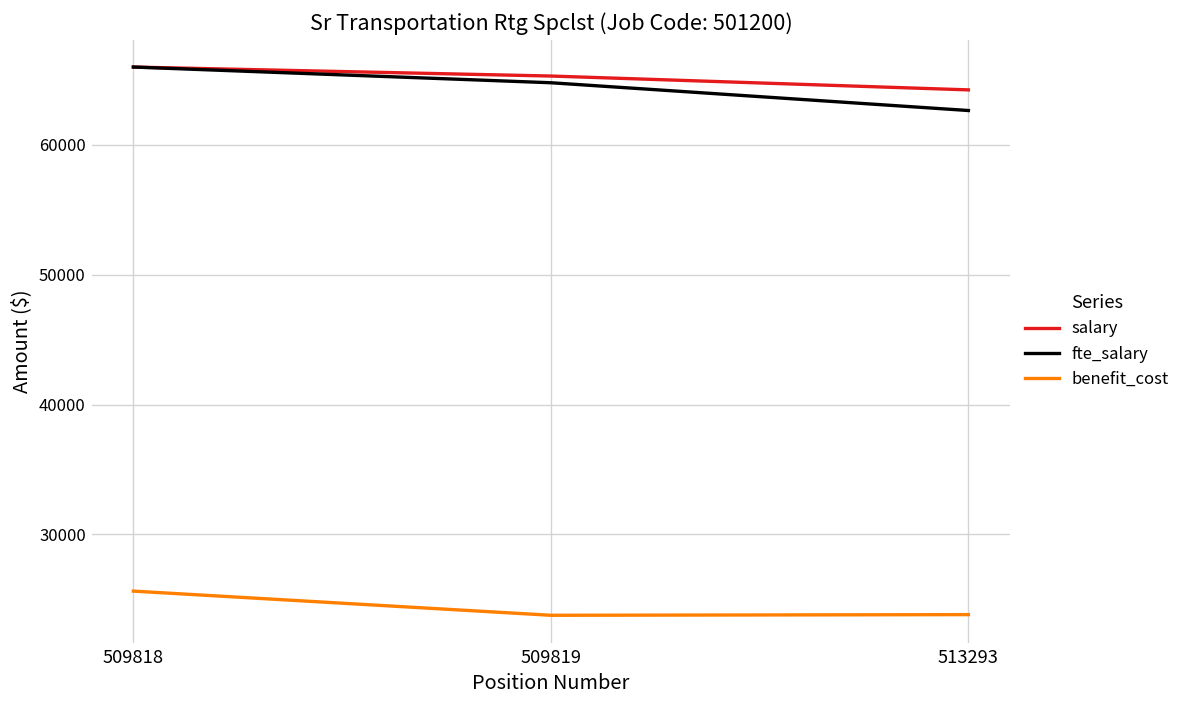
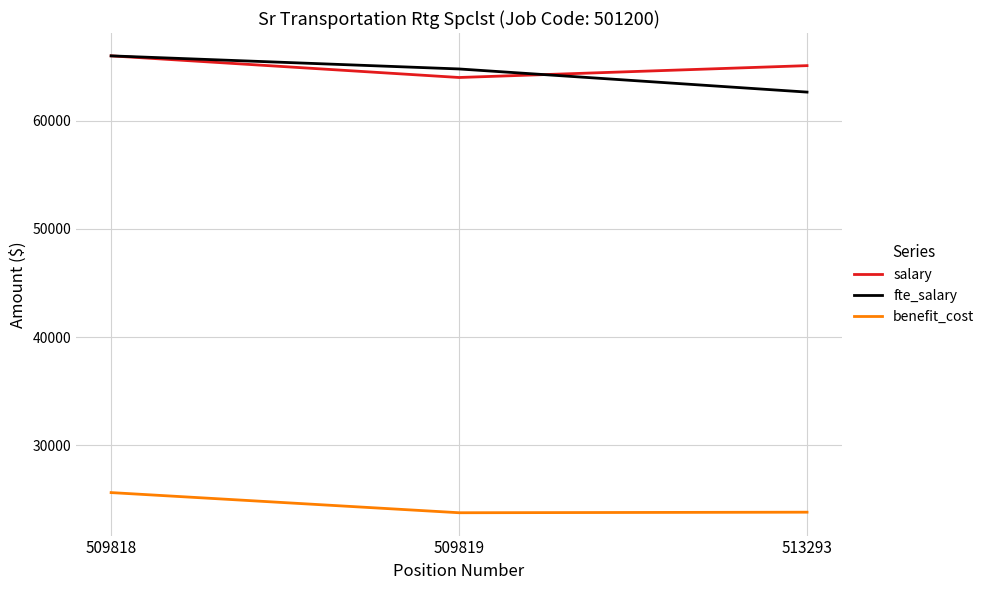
  {
    "salary": {
-     "509819": 65300,
-     "513293": 64200
+     "509819": 64000,
+     "513293": 65100
    },
    "fte_salary": {
      "509819": 64800,
      "513293": 62700
    },
    "benefit_cost": {
      "509818": 25600,
      "509819": 23800,
      "513293": 23800
    }
  }
